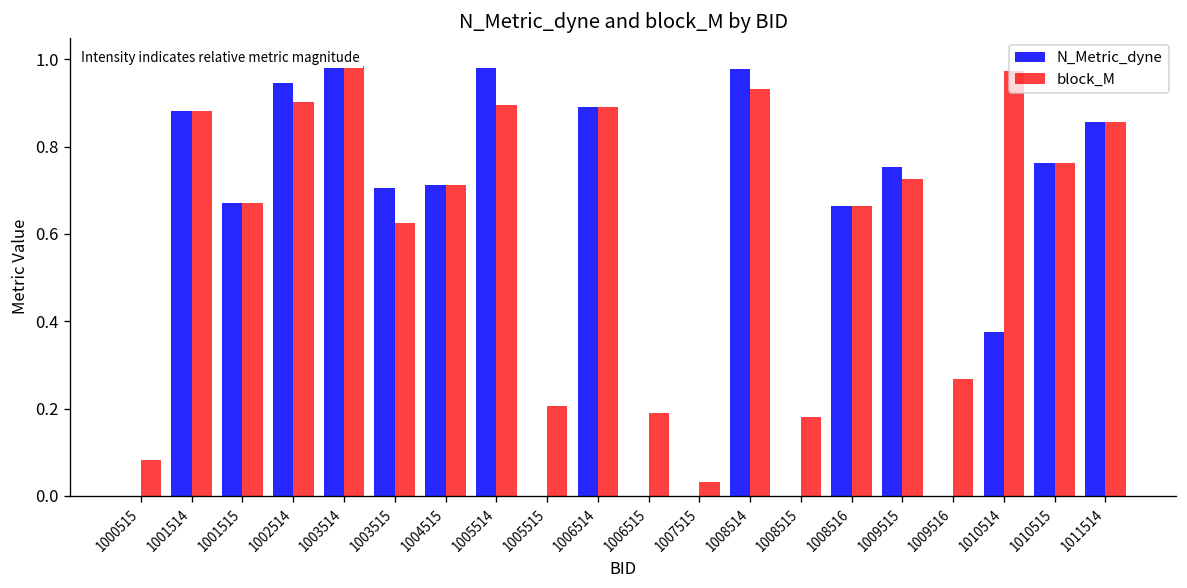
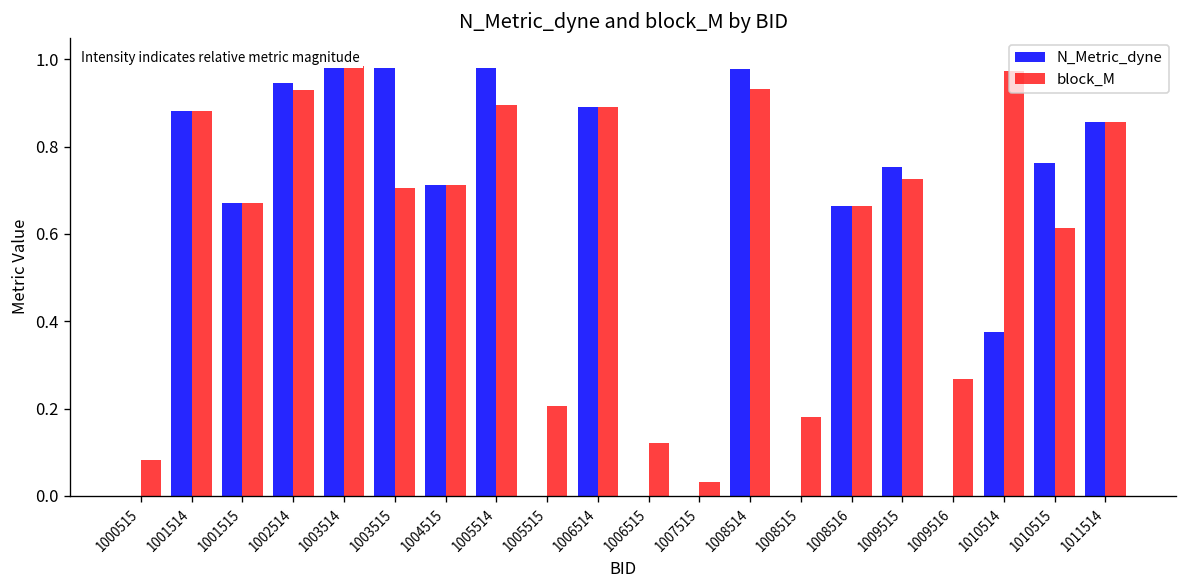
  {
    "N_Metric_dyne": {
      "1000515": 0.00,
      "1001514": 0.88,
      "1001515": 0.67,
      "1002514": 0.95,
      "1003514": 0.98,
-     "1003515": 0.71,
+     "1003515": 0.98,
      "1004515": 0.71,
      "1005514": 0.98,
      "1005515": 0.00,
      "1006514": 0.89,
      "1006515": 0.00,
      "1007515": 0.00,
      "1008514": 0.98,
      "1008515": 0.00,
      "1008516": 0.66,
      "1009515": 0.75,
      "1009516": 0.00,
      "1010514": 0.37,
      "1010515": 0.76,
      "1011514": 0.86
    },
    "block_M": {
      "1000515": 0.08,
      "1001514": 0.88,
      "1001515": 0.67,
-     "1002514": 0.90,
+     "1002514": 0.93,
      "1003514": 0.98,
-     "1003515": 0.62,
+     "1003515": 0.71,
      "1004515": 0.71,
      "1005514": 0.89,
      "1005515": 0.21,
      "1006514": 0.89,
-     "1006515": 0.19,
+     "1006515": 0.12,
      "1007515": 0.03,
      "1008514": 0.93,
      "1008515": 0.18,
      "1008516": 0.66,
      "1009515": 0.73,
      "1009516": 0.27,
-     "1010515": 0.76,
+     "1010515": 0.61,
      "1011514": 0.86
    }
  }
